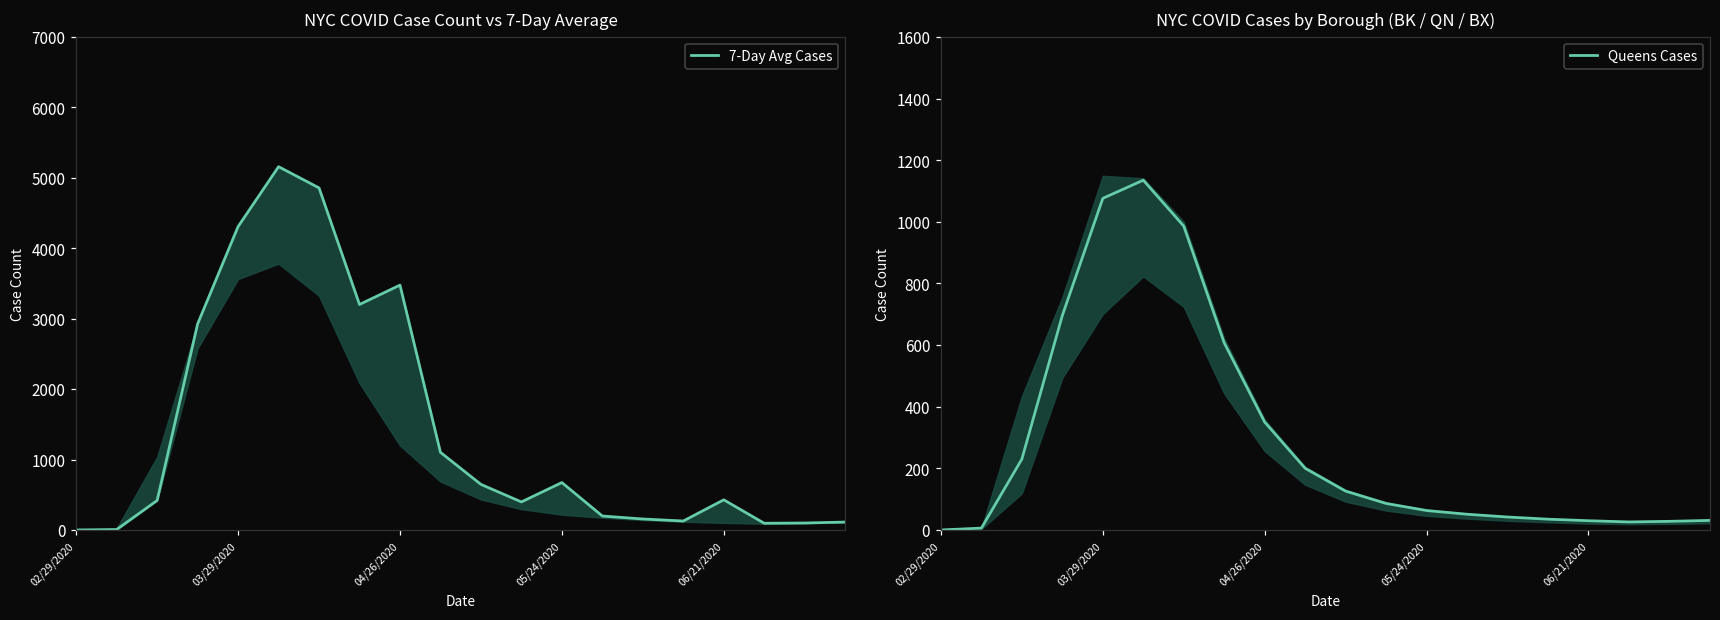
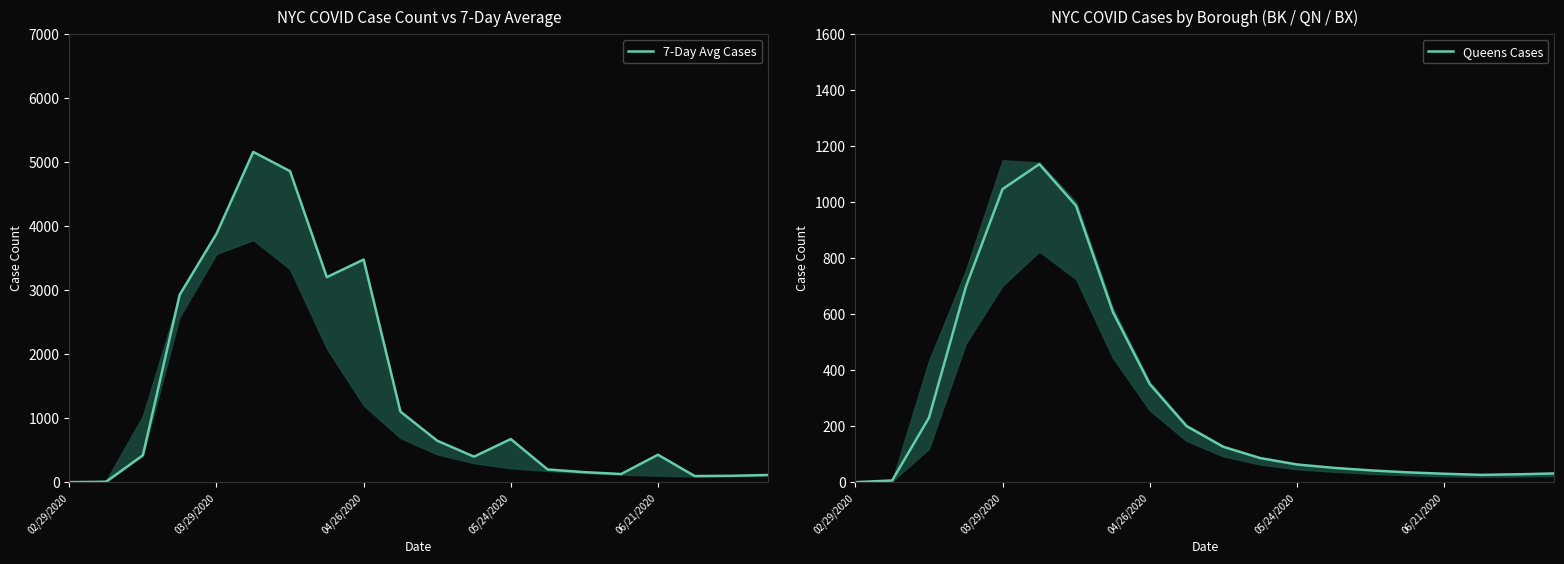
  {
    "NYC COVID Case Count vs 7-Day Average": {
      "7-Day Avg Cases": {
-       "03/29/2020": 4300
+       "03/29/2020": 3900
      }
    },
    "NYC COVID Cases by Borough (BK / QN / BX)": {
      "Queens Cases": {
-       "03/29/2020": 1080
+       "03/29/2020": 1050
      }
    }
  }
